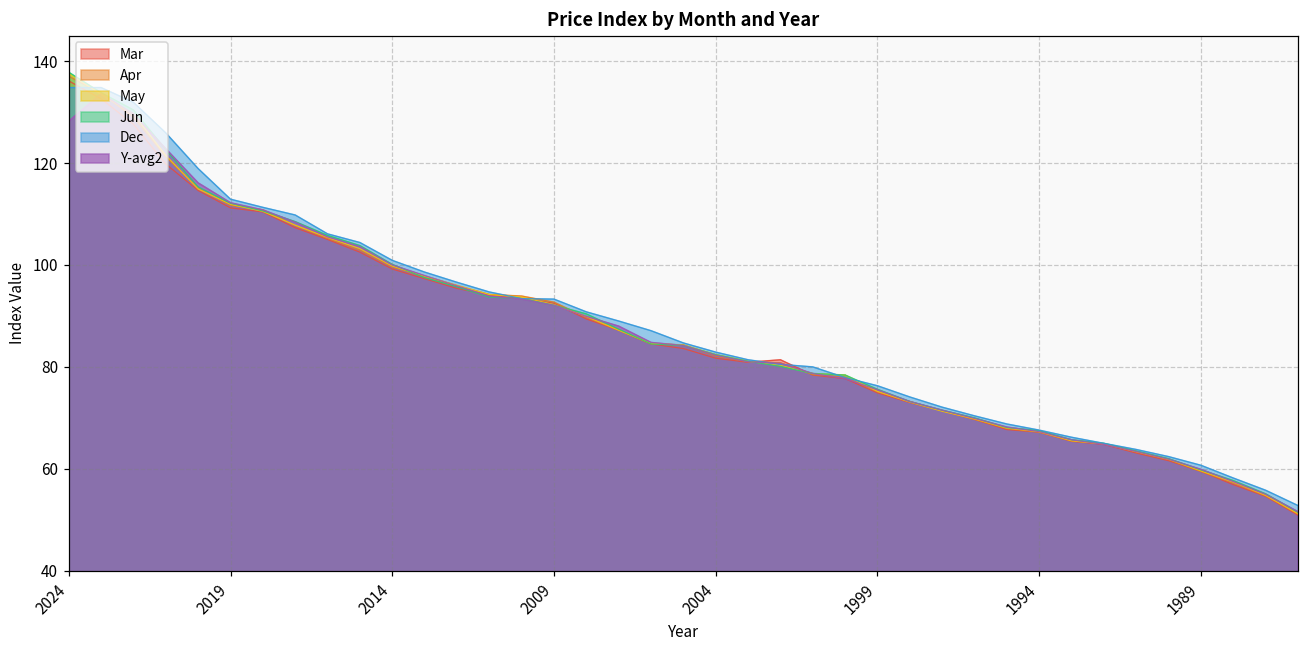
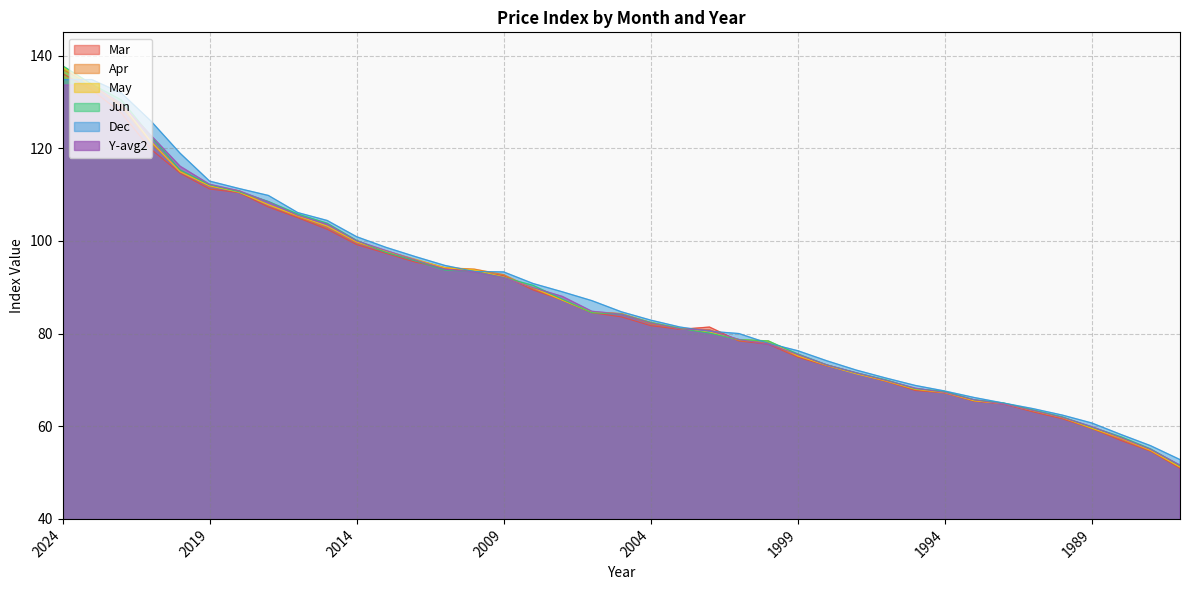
  {
    "Dec": {
      "2024": 135,
      "2019": 113,
      "2014": 101,
      "2009": 93,
      "1999": 76,
      "1989": 61
    },
    "Y-avg2": {
-     "2024": 128
+     "2024": 134
    }
  }
